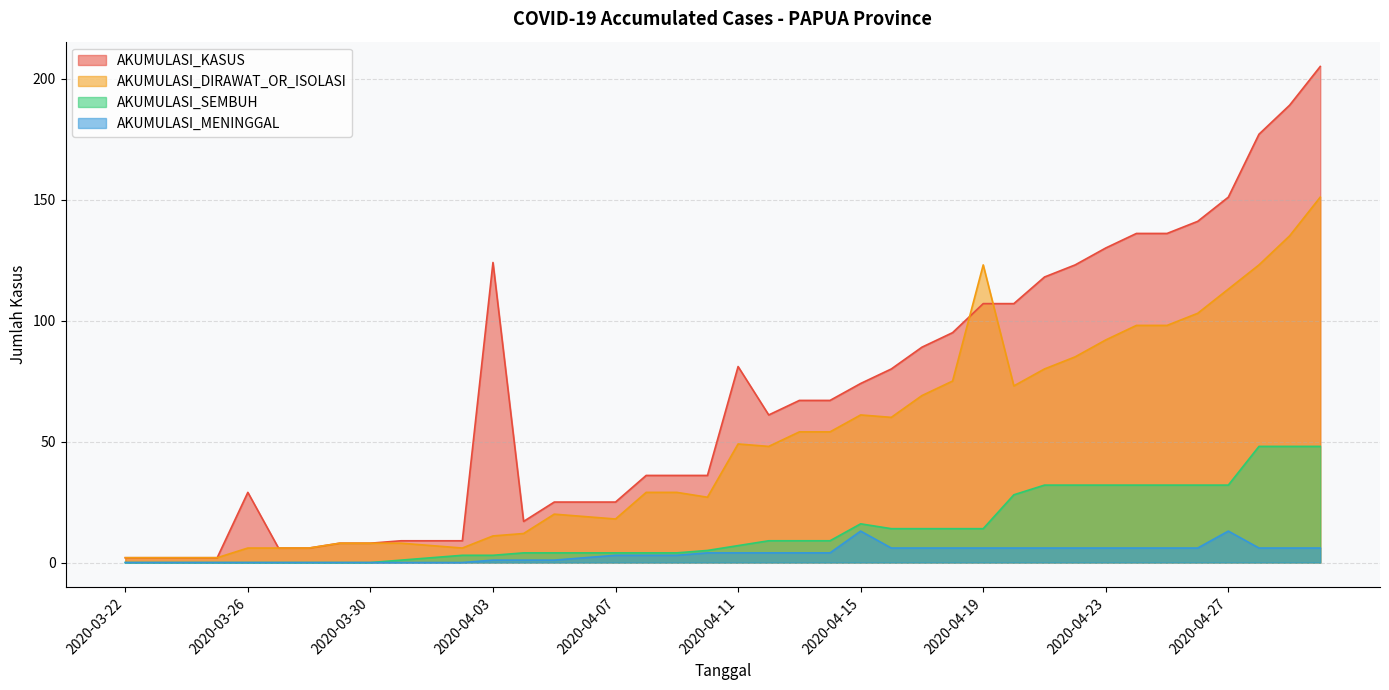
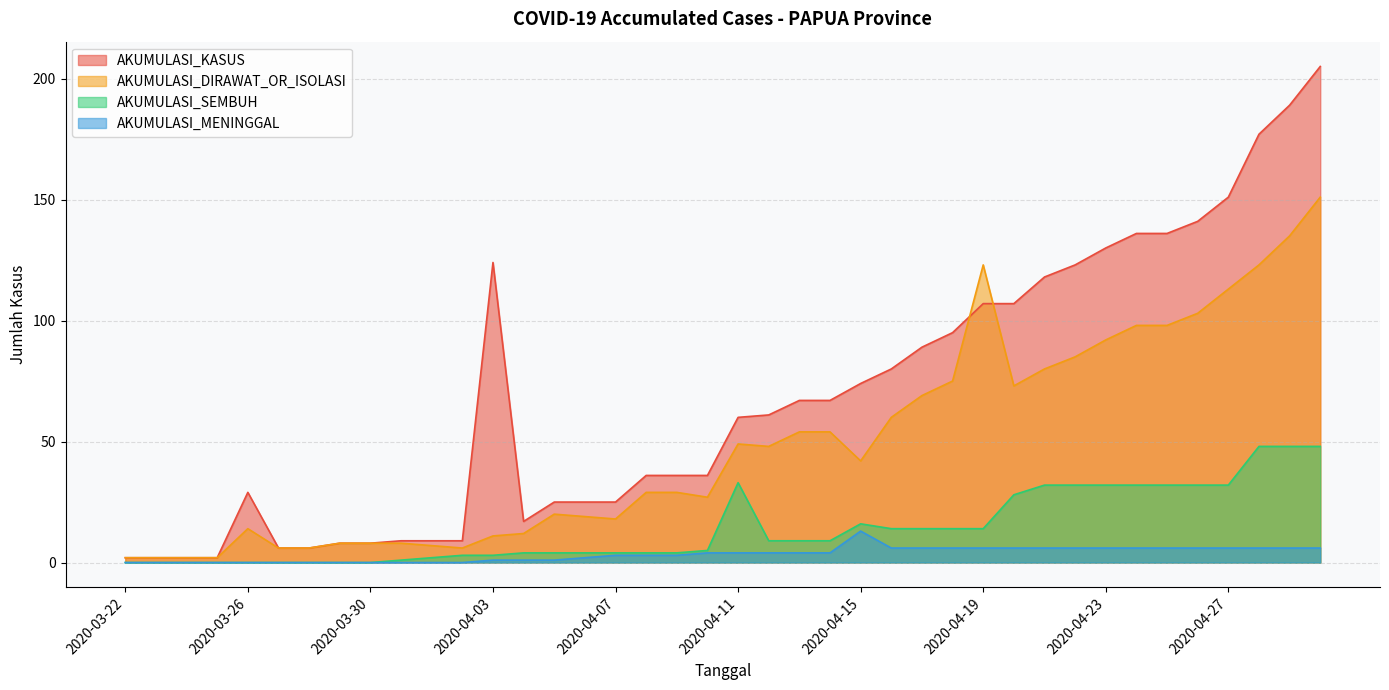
  {
    "AKUMULASI_KASUS": {
      "2020-03-26": 29,
      "2020-04-03": 124,
      "2020-04-07": 25,
-     "2020-04-11": 81,
+     "2020-04-11": 60,
      "2020-04-15": 74,
      "2020-04-19": 107,
      "2020-04-23": 130,
      "2020-04-27": 151
    },
    "AKUMULASI_DIRAWAT_OR_ISOLASI": {
-     "2020-03-26": 6,
+     "2020-03-26": 14,
      "2020-04-03": 11,
      "2020-04-07": 18,
      "2020-04-11": 49,
-     "2020-04-15": 61,
+     "2020-04-15": 42,
      "2020-04-19": 123,
      "2020-04-23": 92,
      "2020-04-27": 113
    },
    "AKUMULASI_SEMBUH": {
      "2020-04-03": 3,
-     "2020-04-11": 7,
+     "2020-04-11": 33,
      "2020-04-15": 16,
      "2020-04-19": 14,
      "2020-04-23": 32,
      "2020-04-27": 32
    },
    "AKUMULASI_MENINGGAL": {
      "2020-04-03": 1,
      "2020-04-11": 4,
      "2020-04-15": 13,
      "2020-04-19": 6,
      "2020-04-23": 6,
-     "2020-04-27": 13
+     "2020-04-27": 6
    }
  }
